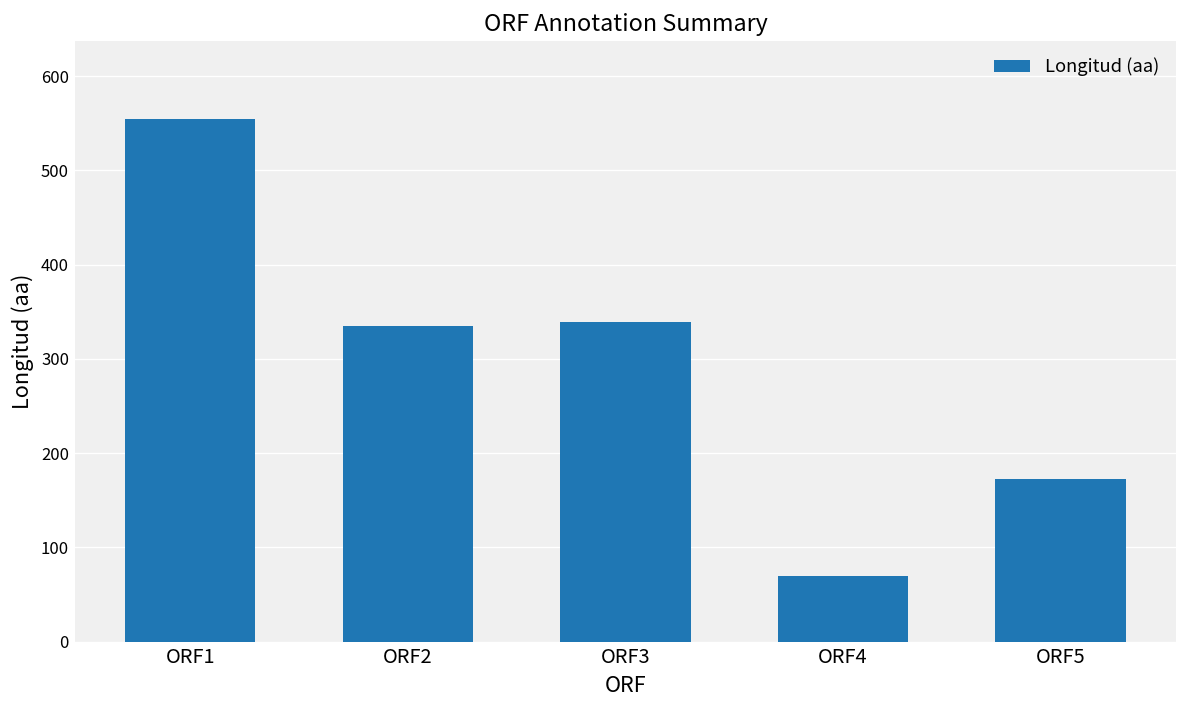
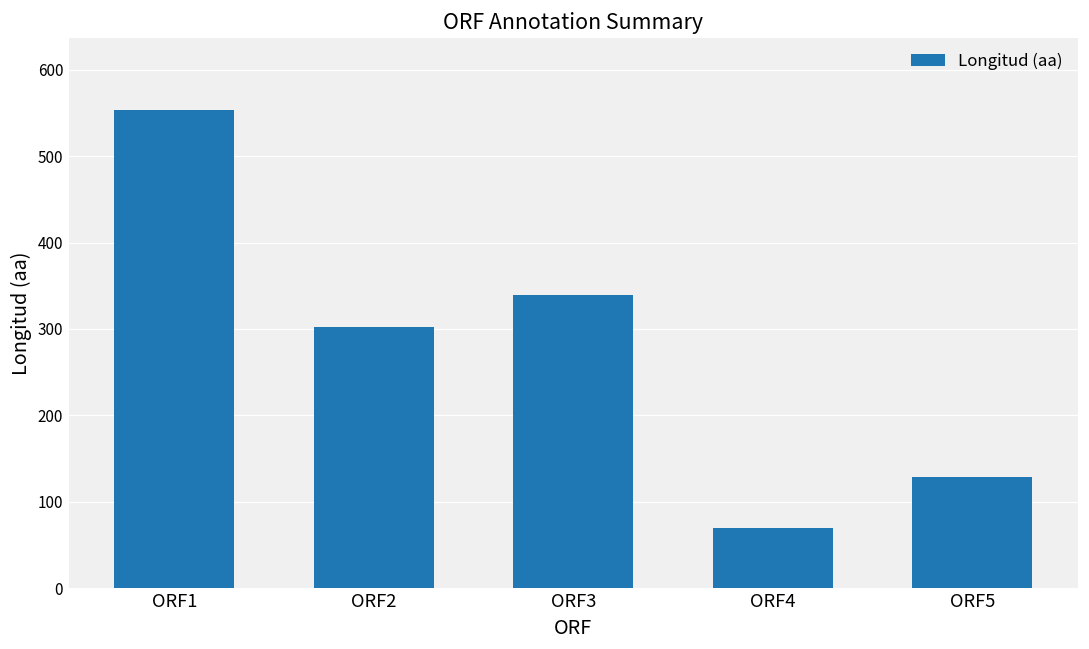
  {
    "ORF1": 550,
-   "ORF2": 340,
+   "ORF2": 300,
    "ORF3": 340,
    "ORF4": 70,
-   "ORF5": 170
+   "ORF5": 130
  }
